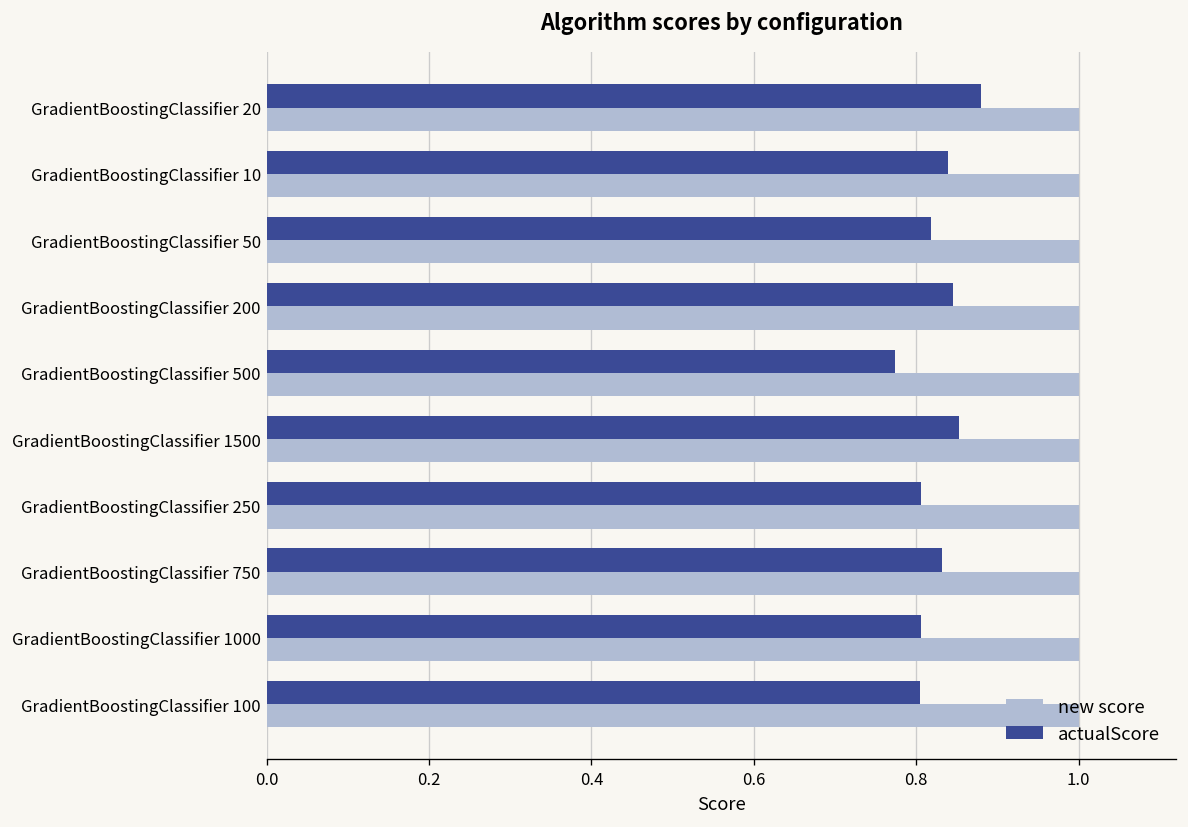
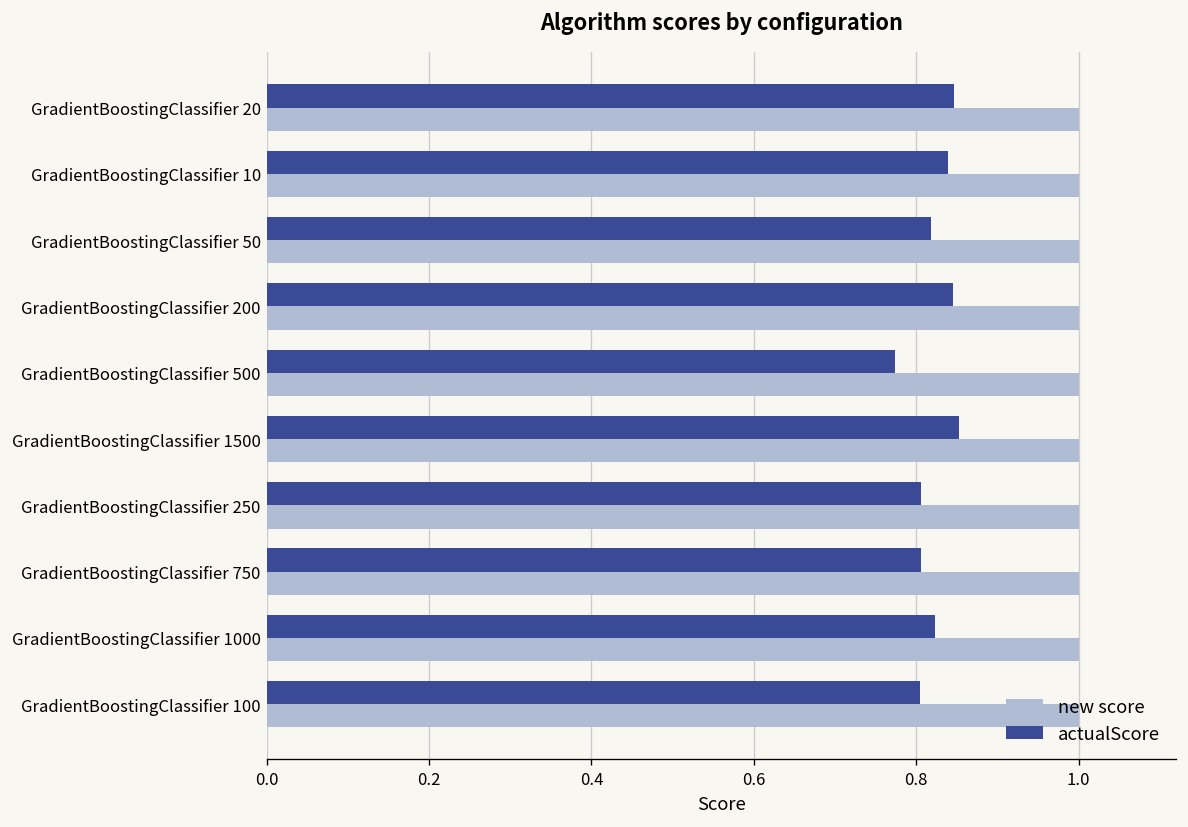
  {
    "new score": {
      "GradientBoostingClassifier 20": 1.00,
      "GradientBoostingClassifier 10": 1.00,
      "GradientBoostingClassifier 50": 1.00,
      "GradientBoostingClassifier 200": 1.00,
      "GradientBoostingClassifier 500": 1.00,
      "GradientBoostingClassifier 1500": 1.00,
      "GradientBoostingClassifier 250": 1.00,
      "GradientBoostingClassifier 750": 1.00,
      "GradientBoostingClassifier 1000": 1.00,
      "GradientBoostingClassifier 100": 1.00
    },
    "actualScore": {
-     "GradientBoostingClassifier 20": 0.88,
+     "GradientBoostingClassifier 20": 0.85,
      "GradientBoostingClassifier 10": 0.84,
      "GradientBoostingClassifier 50": 0.82,
      "GradientBoostingClassifier 200": 0.85,
      "GradientBoostingClassifier 500": 0.77,
      "GradientBoostingClassifier 1500": 0.85,
      "GradientBoostingClassifier 250": 0.81,
-     "GradientBoostingClassifier 750": 0.83,
-     "GradientBoostingClassifier 1000": 0.81,
+     "GradientBoostingClassifier 750": 0.81,
+     "GradientBoostingClassifier 1000": 0.82,
      "GradientBoostingClassifier 100": 0.80
    }
  }
